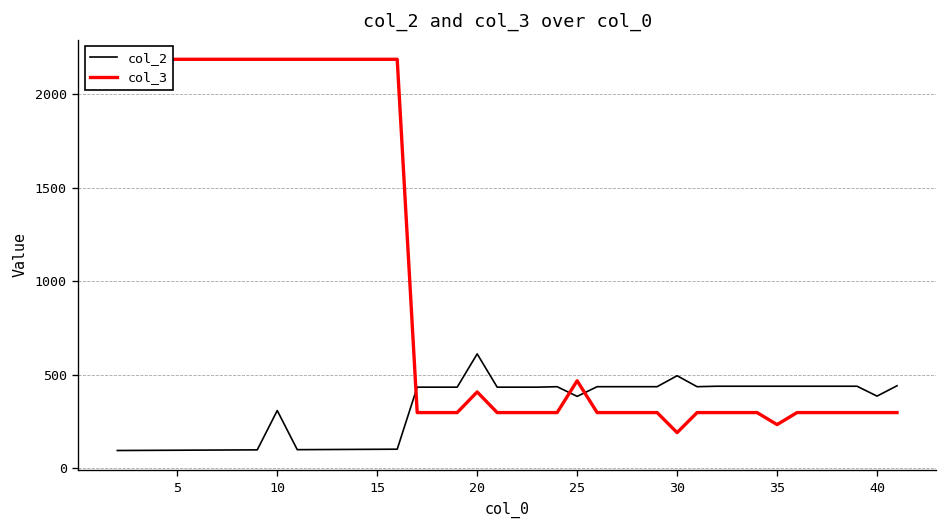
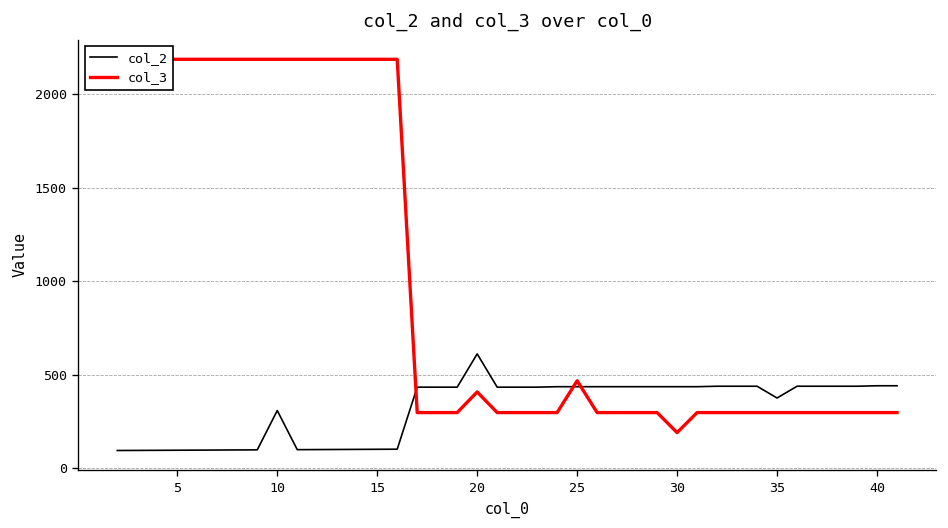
  {
    "col_2": {
      "5": 90,
      "10": 310,
      "15": 100,
      "20": 610,
-     "25": 380,
-     "30": 490,
-     "35": 440,
-     "40": 380
+     "25": 430,
+     "30": 430,
+     "35": 370,
+     "40": 440
    },
    "col_3": {
      "5": 2190,
      "10": 2190,
      "15": 2190,
      "20": 410,
      "25": 470,
      "30": 190,
-     "35": 230,
+     "35": 300,
      "40": 300
    }
  }
